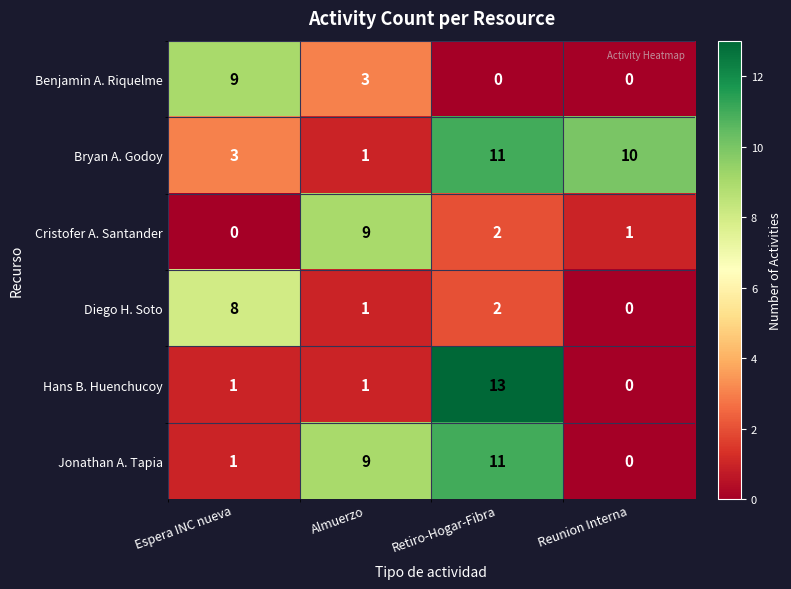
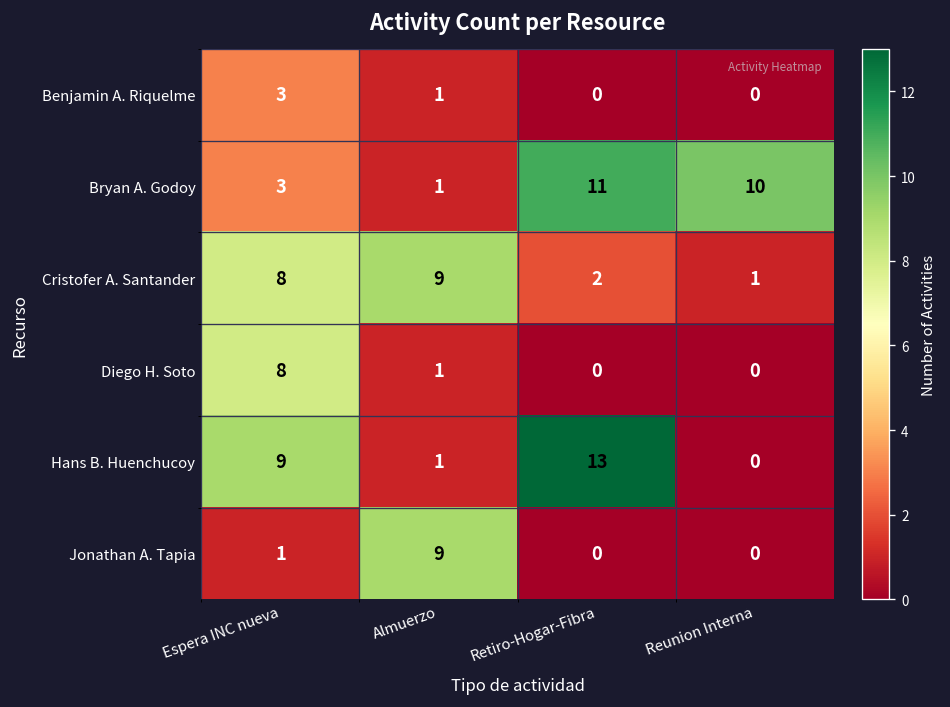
  {
    "Benjamin A. Riquelme": {
-     "Espera INC nueva": 9,
-     "Almuerzo": 3,
+     "Espera INC nueva": 3,
+     "Almuerzo": 1,
      "Retiro-Hogar-Fibra": 0
    },
    "Bryan A. Godoy": {
      "Espera INC nueva": 3,
      "Almuerzo": 1,
      "Retiro-Hogar-Fibra": 11,
      "Reunion Interna": 10
    },
    "Cristofer A. Santander": {
-     "Espera INC nueva": 0,
+     "Espera INC nueva": 8,
      "Almuerzo": 9,
      "Retiro-Hogar-Fibra": 2,
      "Reunion Interna": 1
    },
    "Diego H. Soto": {
      "Espera INC nueva": 8,
      "Almuerzo": 1,
-     "Retiro-Hogar-Fibra": 2,
+     "Retiro-Hogar-Fibra": 0,
      "Reunion Interna": 0
    },
    "Hans B. Huenchucoy": {
-     "Espera INC nueva": 1,
+     "Espera INC nueva": 9,
      "Almuerzo": 1,
      "Retiro-Hogar-Fibra": 13,
      "Reunion Interna": 0
    },
    "Jonathan A. Tapia": {
      "Espera INC nueva": 1,
      "Almuerzo": 9,
-     "Retiro-Hogar-Fibra": 11,
+     "Retiro-Hogar-Fibra": 0,
      "Reunion Interna": 0
    }
  }
